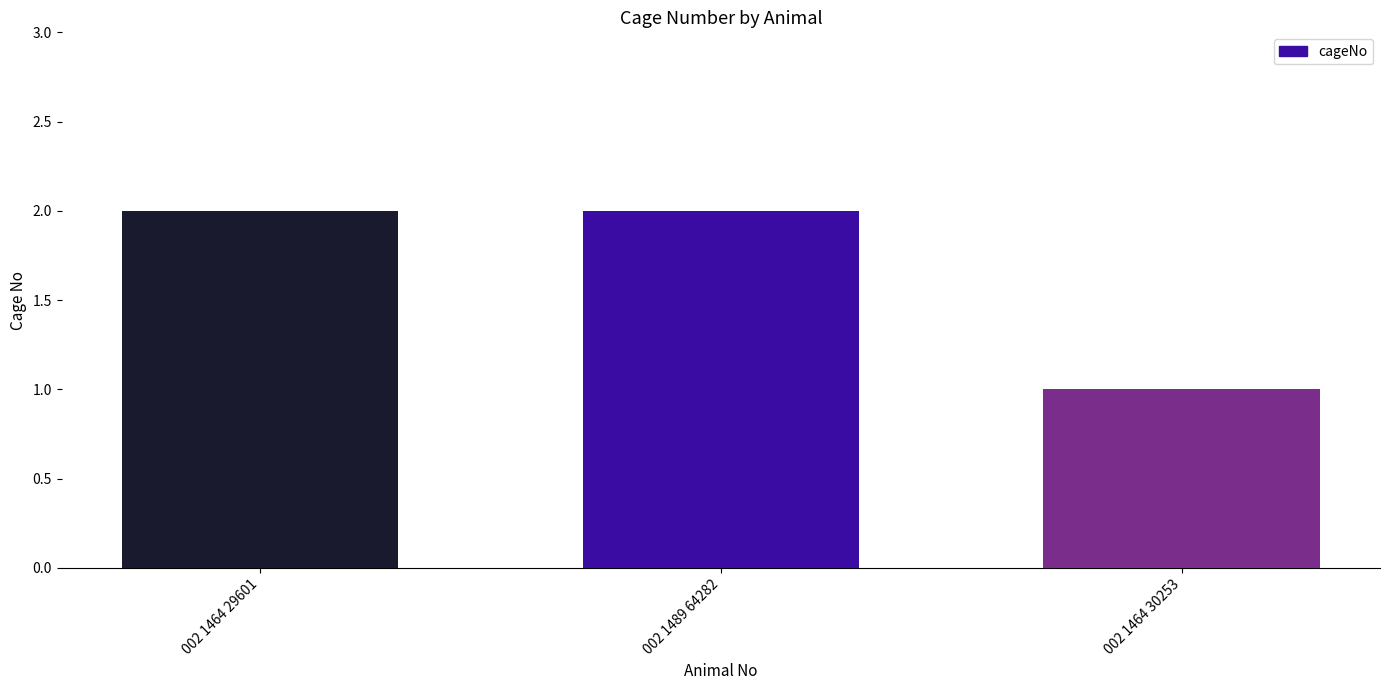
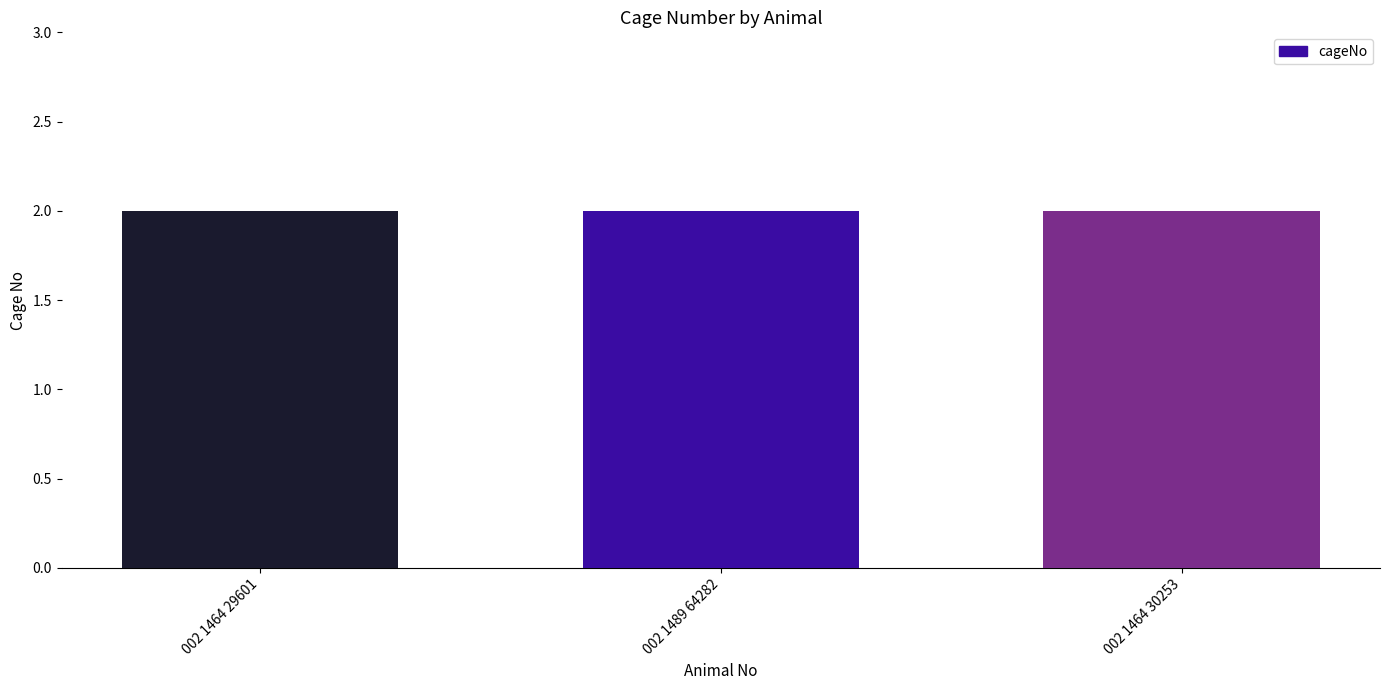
  {
    "002 1464 29601": 2,
    "002 1489 64282": 2,
-   "002 1464 30253": 1
+   "002 1464 30253": 2
  }
